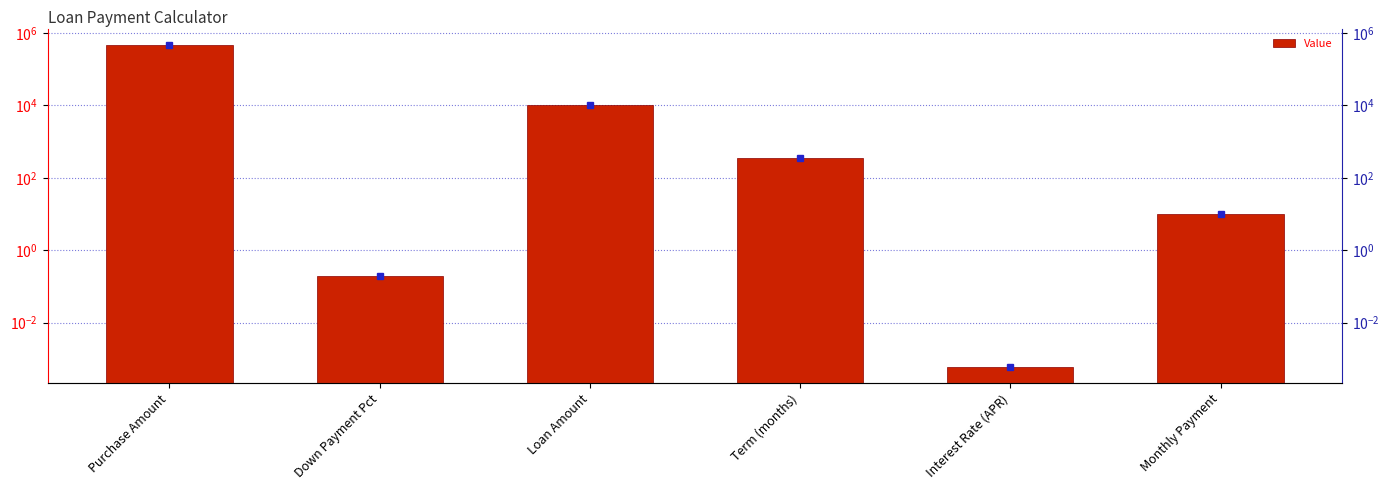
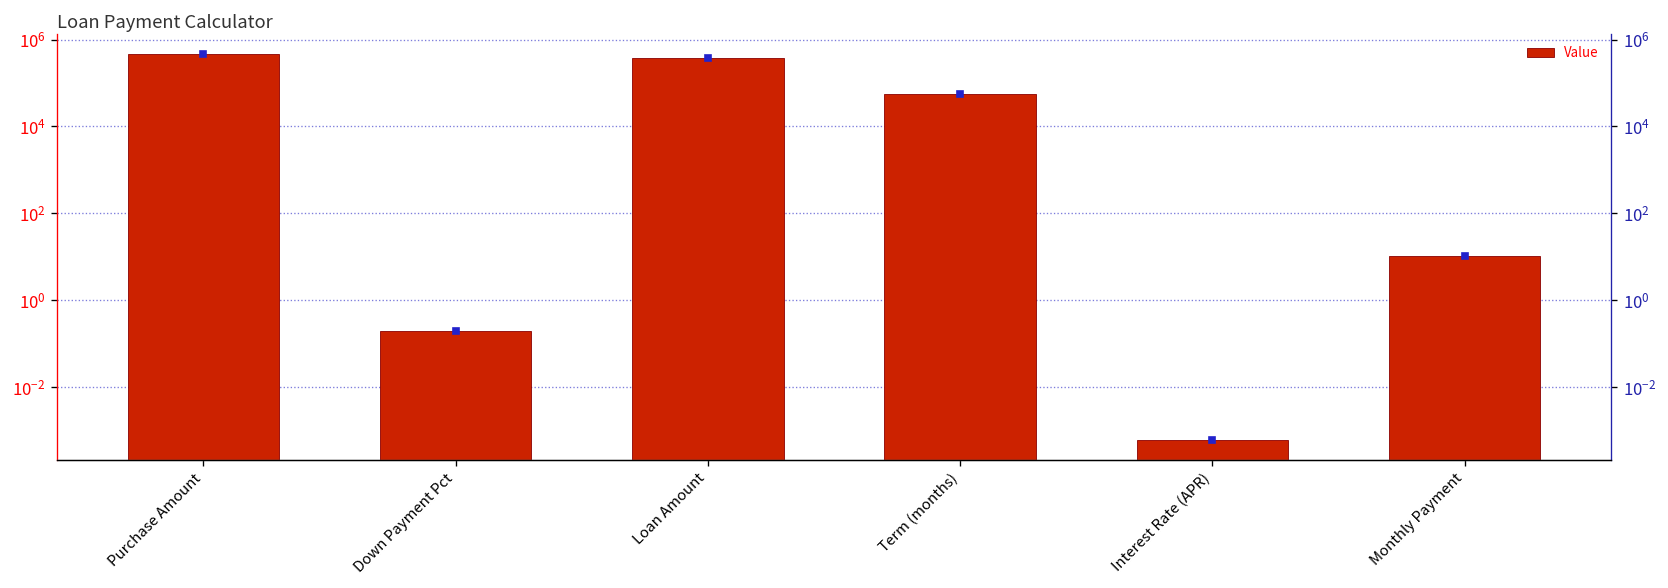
  {
    "Value": {
      "Purchase Amount": 500000,
      "Down Payment Pct": 0.2,
-     "Loan Amount": 10000,
-     "Term (months)": 400,
+     "Loan Amount": 400000,
+     "Term (months)": 60000,
      "Interest Rate (APR)": 0.0006,
      "Monthly Payment": 10
    }
  }
